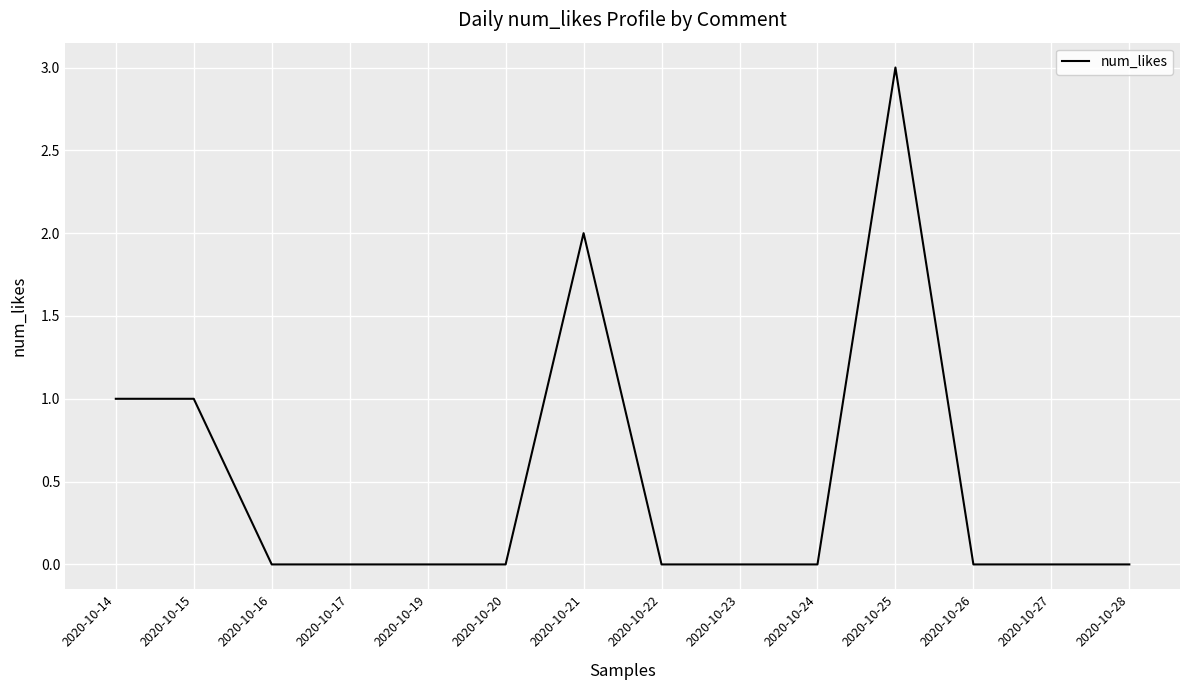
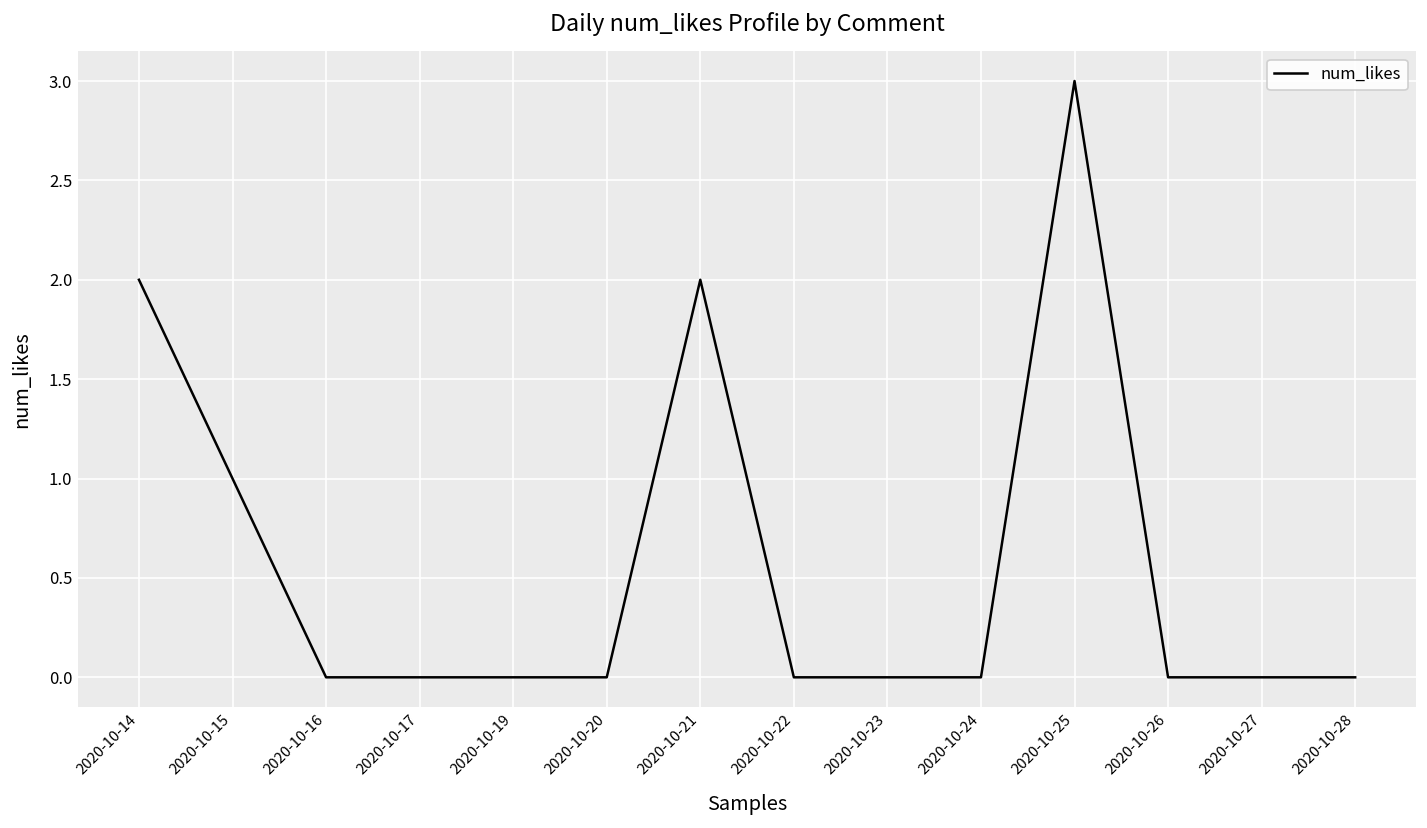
  {
-   "2020-10-14": 1,
+   "2020-10-14": 2,
    "2020-10-15": 1,
    "2020-10-16": 0,
    "2020-10-17": 0,
    "2020-10-19": 0,
    "2020-10-20": 0,
    "2020-10-21": 2,
    "2020-10-22": 0,
    "2020-10-23": 0,
    "2020-10-24": 0,
    "2020-10-25": 3,
    "2020-10-26": 0,
    "2020-10-27": 0,
    "2020-10-28": 0
  }
